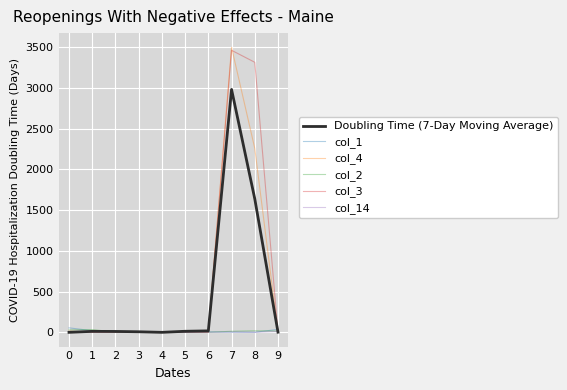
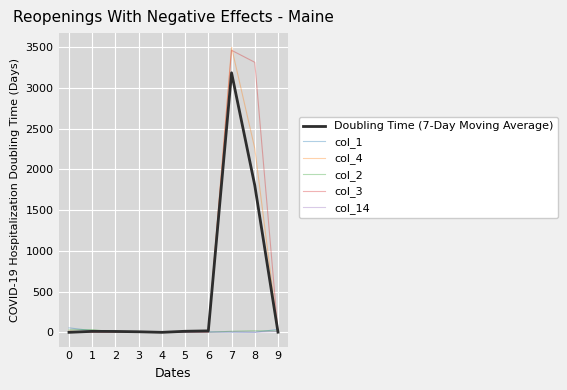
  {
    "Doubling Time (7-Day Moving Average)": {
-     "7": 3000,
-     "8": 1600
+     "7": 3200,
+     "8": 1800
    }
  }
